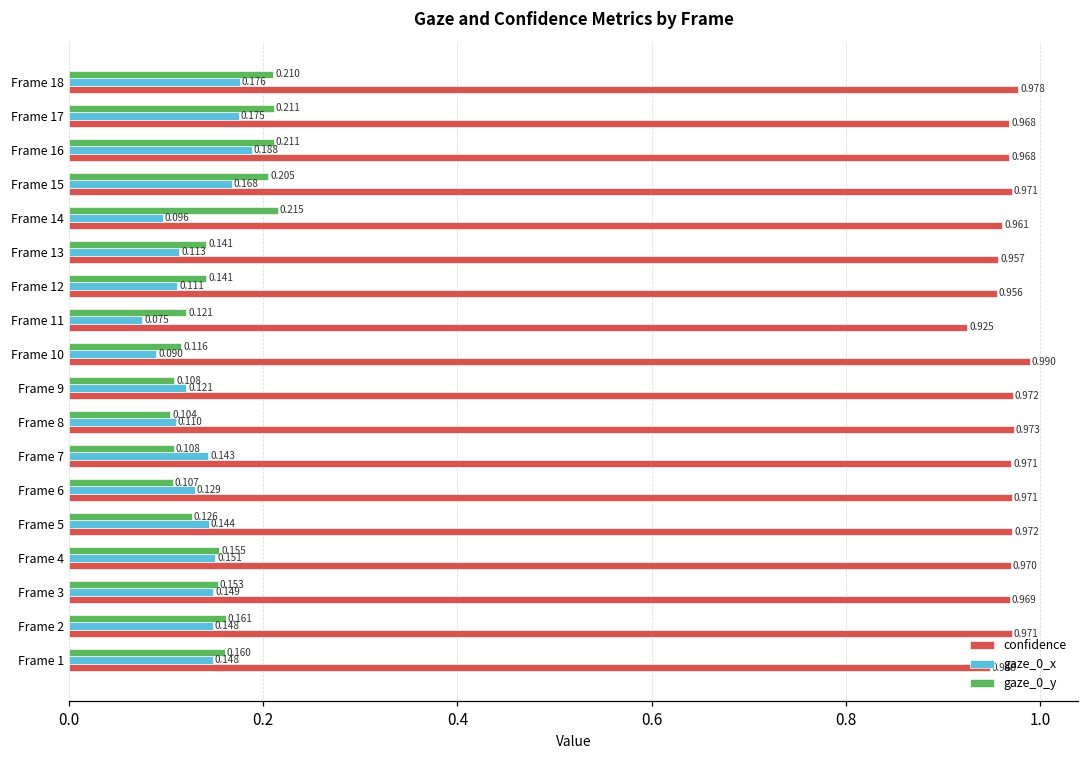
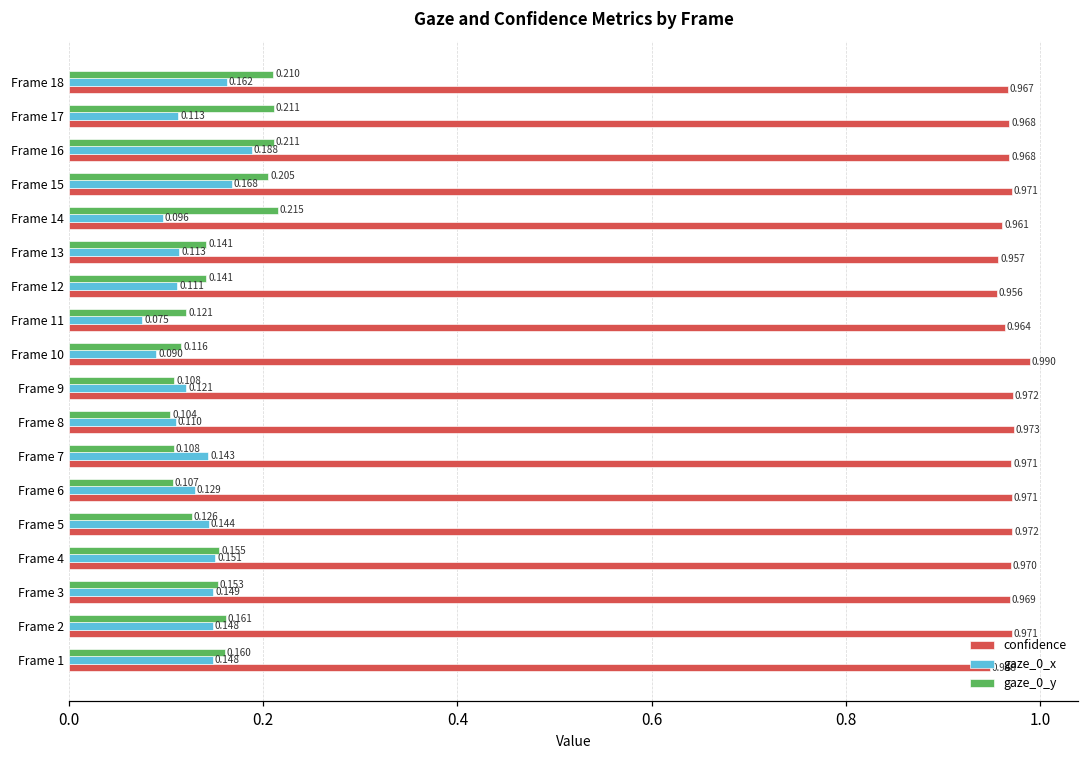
  {
    "confidence": {
-     "Frame 18": 0.978,
+     "Frame 18": 0.967,
      "Frame 17": 0.968,
      "Frame 16": 0.968,
      "Frame 15": 0.971,
      "Frame 14": 0.961,
      "Frame 13": 0.957,
      "Frame 12": 0.956,
-     "Frame 11": 0.925,
+     "Frame 11": 0.964,
      "Frame 10": 0.990,
      "Frame 9": 0.972,
      "Frame 8": 0.973,
      "Frame 7": 0.971,
      "Frame 6": 0.971,
      "Frame 5": 0.972,
      "Frame 4": 0.970,
      "Frame 3": 0.969,
      "Frame 2": 0.971,
      "Frame 1": 0.948
    },
    "gaze_0_x": {
-     "Frame 18": 0.176,
-     "Frame 17": 0.175,
+     "Frame 18": 0.162,
+     "Frame 17": 0.113,
      "Frame 16": 0.188,
      "Frame 15": 0.168,
      "Frame 14": 0.096,
      "Frame 13": 0.113,
      "Frame 12": 0.111,
      "Frame 11": 0.075,
      "Frame 10": 0.090,
      "Frame 9": 0.121,
      "Frame 7": 0.143,
      "Frame 6": 0.129,
      "Frame 5": 0.144,
      "Frame 2": 0.148,
      "Frame 1": 0.148
    },
    "gaze_0_y": {
      "Frame 18": 0.210,
      "Frame 17": 0.211,
      "Frame 16": 0.211,
      "Frame 15": 0.205,
      "Frame 14": 0.215,
      "Frame 13": 0.141,
      "Frame 12": 0.141,
      "Frame 11": 0.121,
      "Frame 10": 0.116,
      "Frame 9": 0.108,
      "Frame 7": 0.108,
      "Frame 6": 0.107,
      "Frame 5": 0.126,
      "Frame 2": 0.161,
      "Frame 1": 0.160
    }
  }
